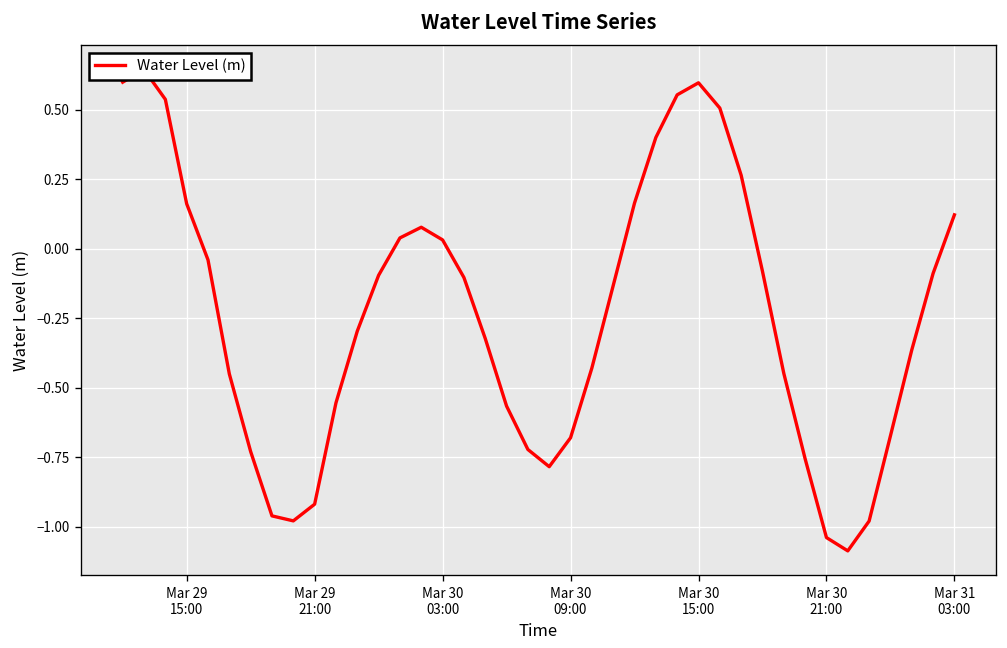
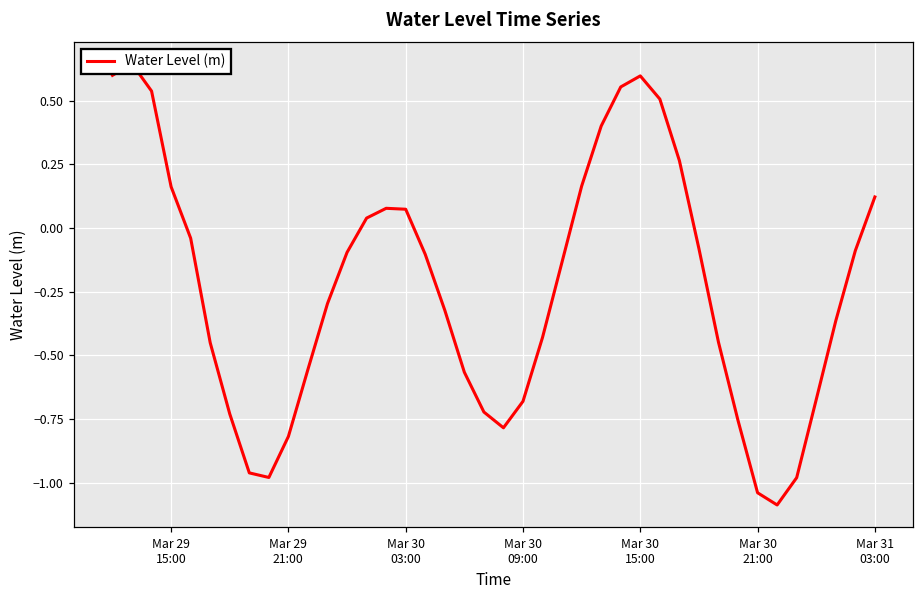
  {
    "Mar 29 15:00": 0.16,
-   "Mar 29 21:00": -0.92,
-   "Mar 30 03:00": 0.03,
+   "Mar 29 21:00": -0.82,
+   "Mar 30 03:00": 0.07,
    "Mar 30 09:00": -0.68,
    "Mar 30 15:00": 0.60,
    "Mar 30 21:00": -1.04,
    "Mar 31 03:00": 0.12
  }
